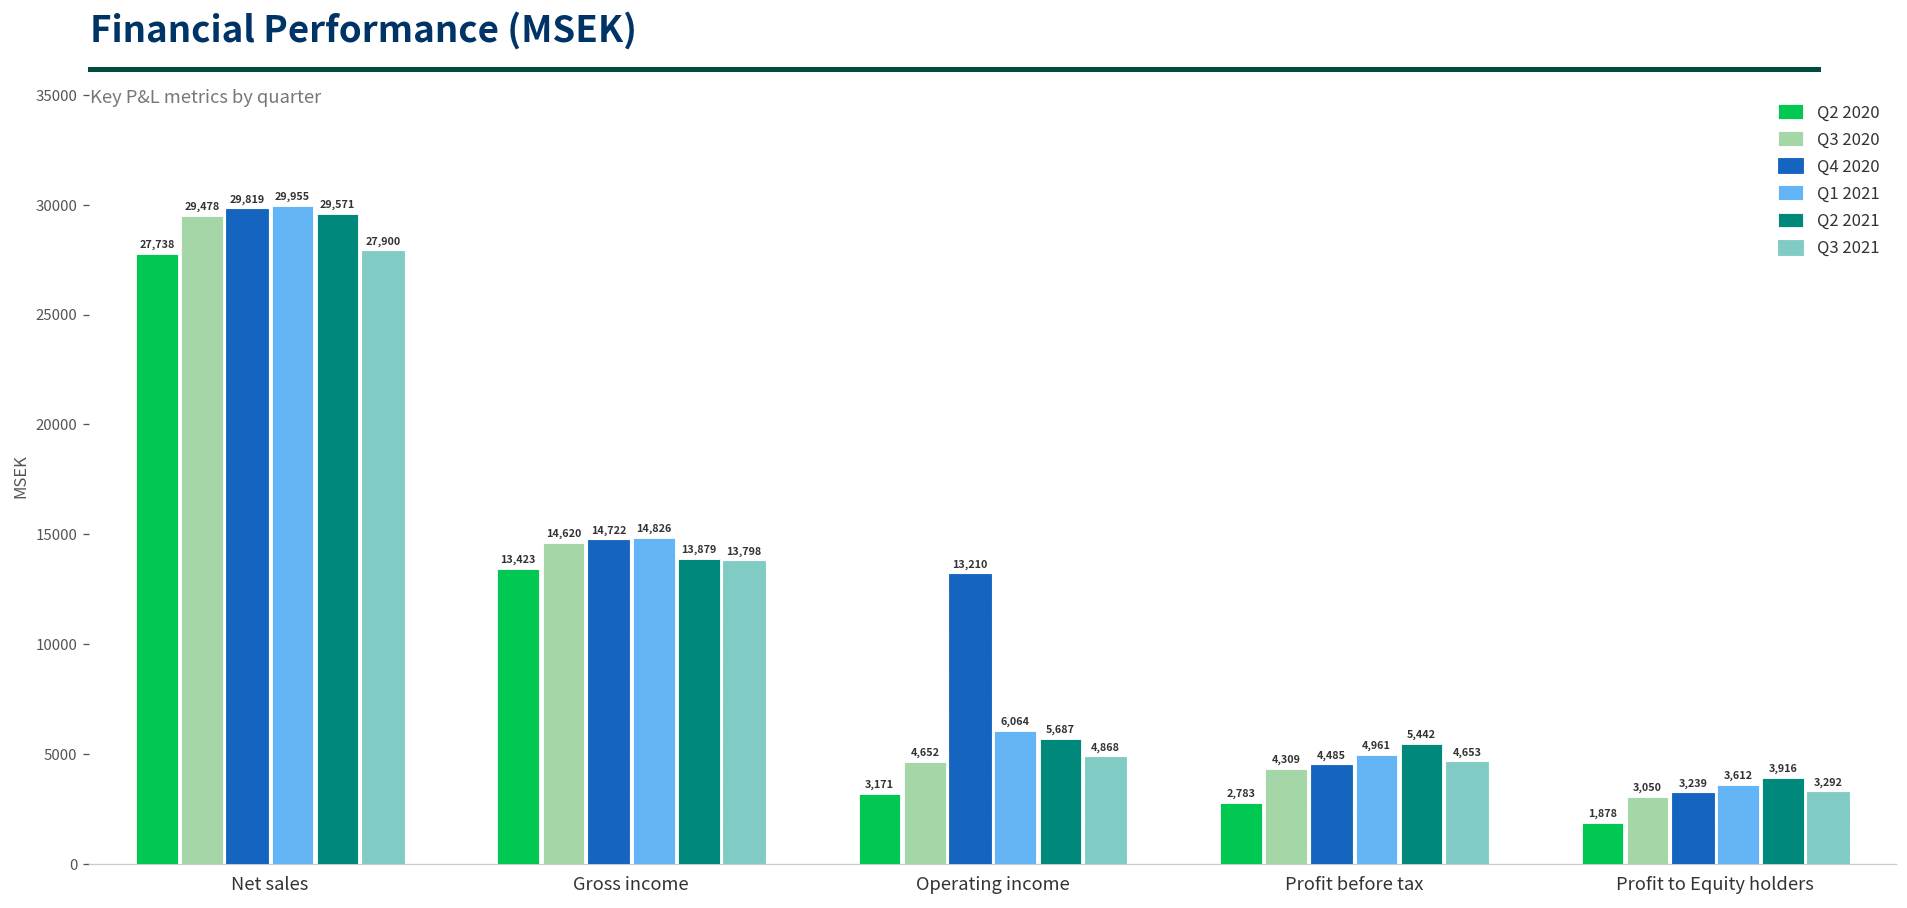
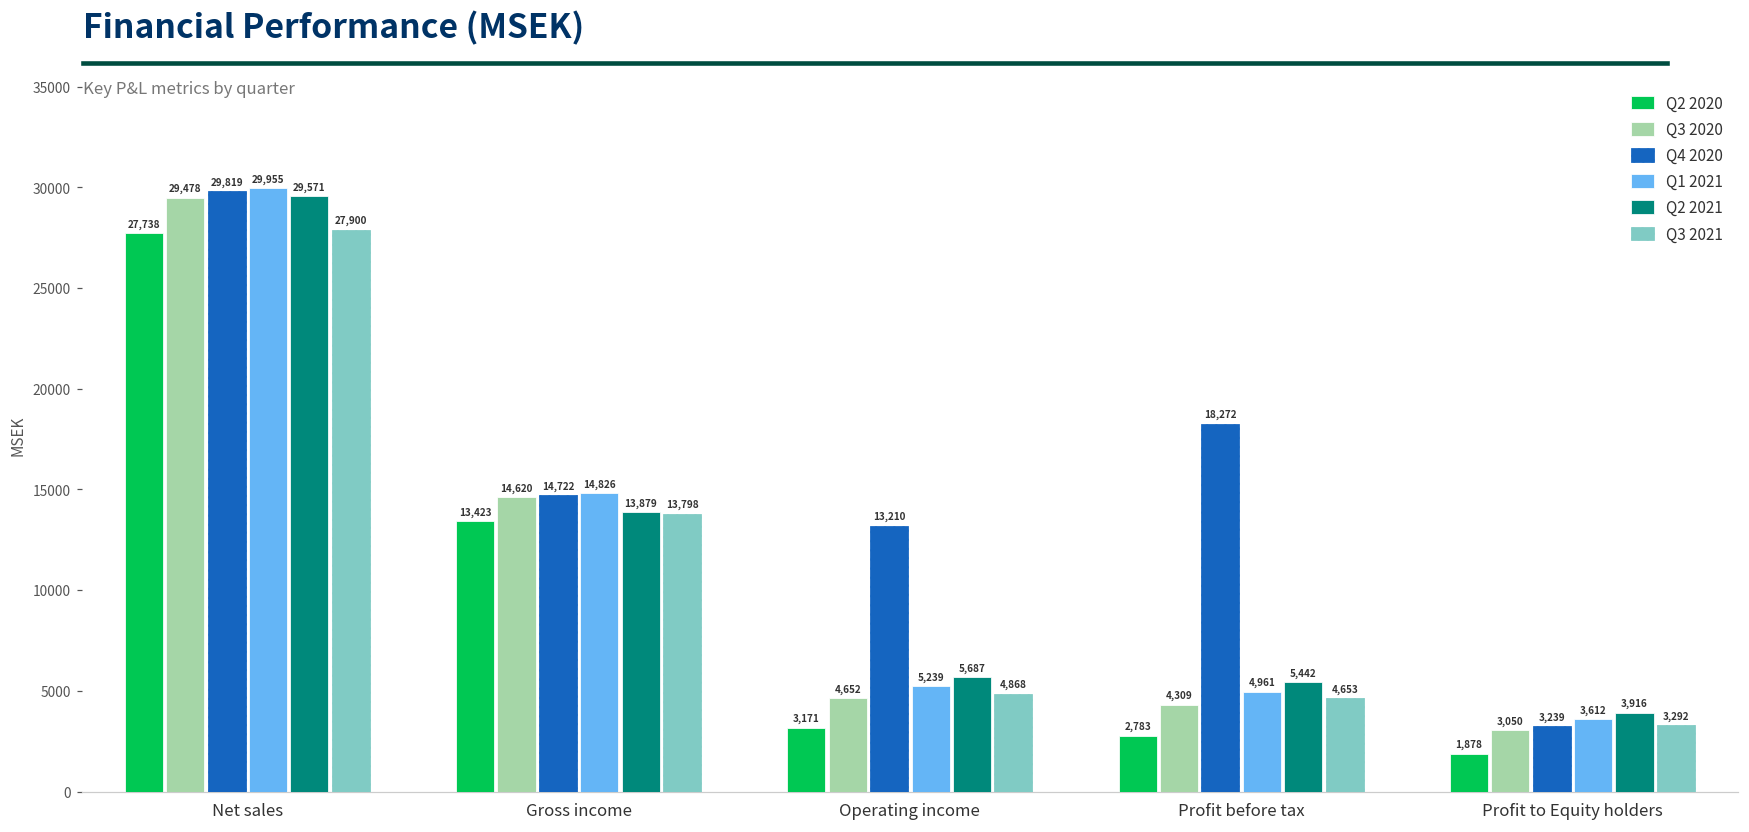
  {
    "Q2 2020": {
      "Net sales": "27,738",
      "Gross income": "13,423",
      "Operating income": "3,171",
      "Profit before tax": "2,783",
      "Profit to Equity holders": "1,878"
    },
    "Q4 2020": {
      "Net sales": "29,819",
      "Gross income": "14,722",
      "Operating income": "13,210",
-     "Profit before tax": "4,485",
+     "Profit before tax": "18,272",
      "Profit to Equity holders": "3,239"
    },
    "Q1 2021": {
      "Net sales": "29,955",
      "Gross income": "14,826",
-     "Operating income": "6,064",
+     "Operating income": "5,239",
      "Profit before tax": "4,961",
      "Profit to Equity holders": "3,612"
    },
    "Q2 2021": {
      "Net sales": "29,571",
      "Gross income": "13,879",
      "Operating income": "5,687",
      "Profit before tax": "5,442",
      "Profit to Equity holders": "3,916"
    }
  }
